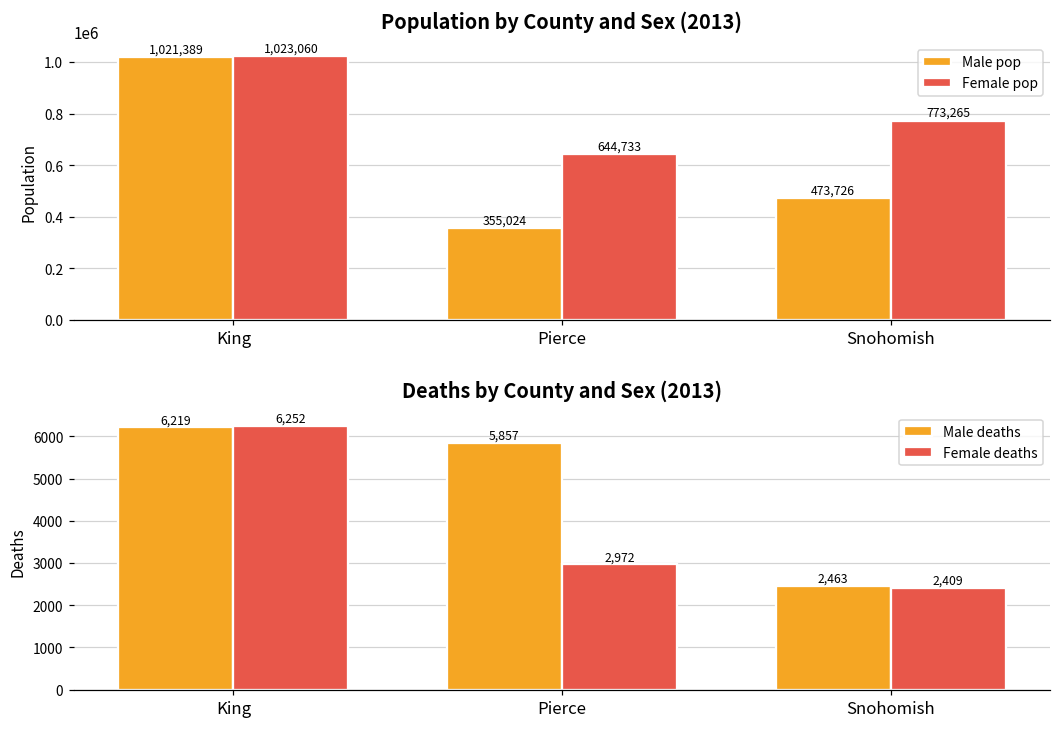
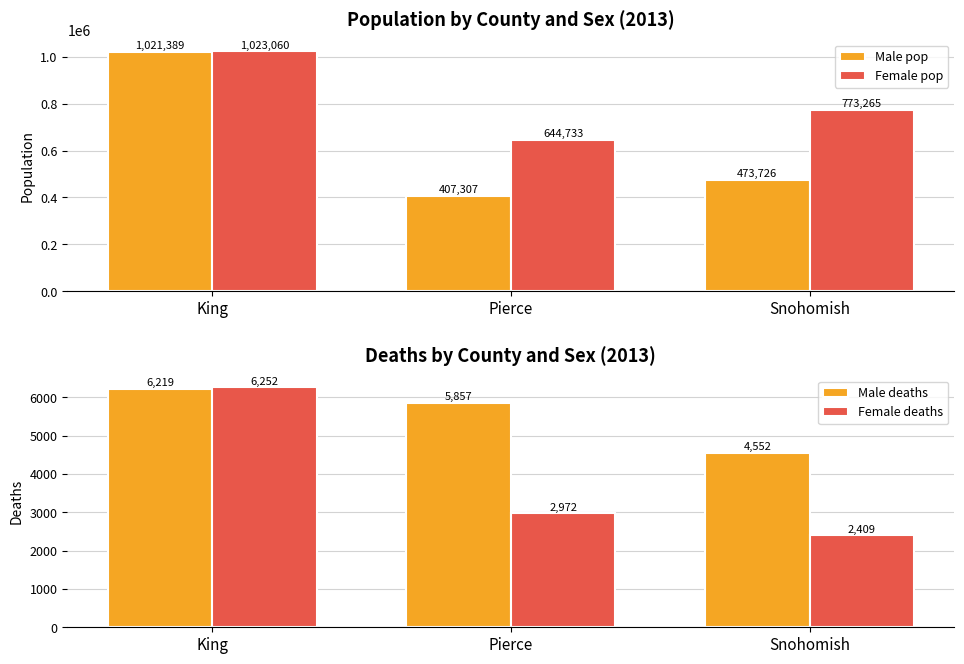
  {
    "Population by County and Sex (2013)": {
      "Male pop": {
        "King": "1,021,389",
-       "Pierce": "355,024",
+       "Pierce": "407,307",
        "Snohomish": "473,726"
      },
      "Female pop": {
        "King": "1,023,060",
        "Pierce": "644,733",
        "Snohomish": "773,265"
      }
    },
    "Deaths by County and Sex (2013)": {
      "Male deaths": {
        "King": "6,219",
        "Pierce": "5,857",
-       "Snohomish": "2,463"
+       "Snohomish": "4,552"
      },
      "Female deaths": {
        "King": "6,252",
        "Pierce": "2,972",
        "Snohomish": "2,409"
      }
    }
  }
